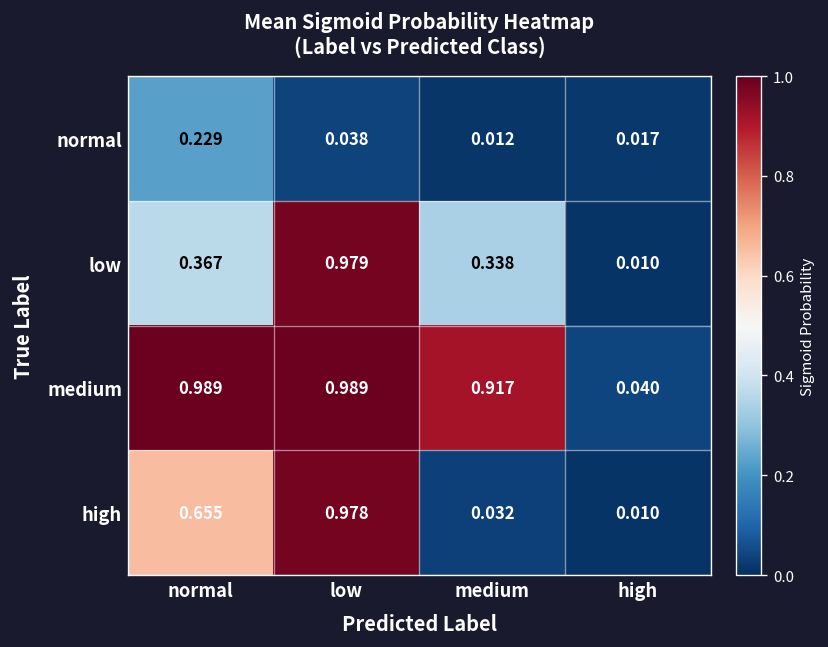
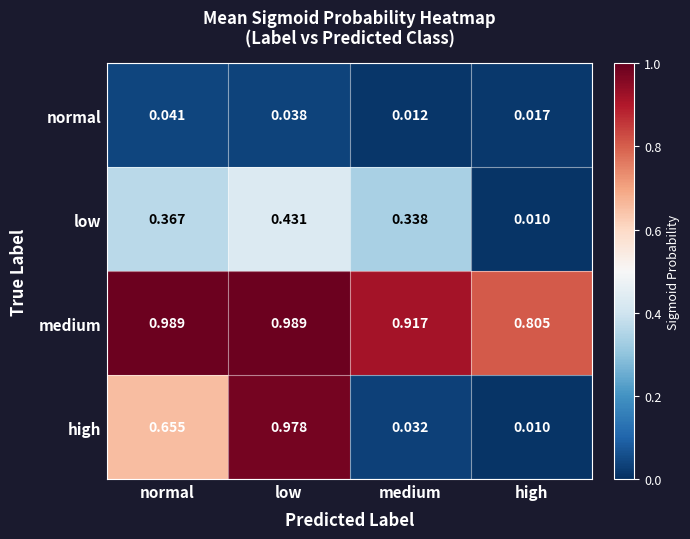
  {
    "normal": {
-     "normal": 0.229,
+     "normal": 0.041,
      "low": 0.038,
      "medium": 0.012,
      "high": 0.017
    },
    "low": {
      "normal": 0.367,
-     "low": 0.979,
+     "low": 0.431,
      "medium": 0.338,
      "high": 0.010
    },
    "medium": {
      "normal": 0.989,
      "low": 0.989,
      "medium": 0.917,
-     "high": 0.040
+     "high": 0.805
    },
    "high": {
      "normal": 0.655,
      "low": 0.978,
      "medium": 0.032,
      "high": 0.010
    }
  }
